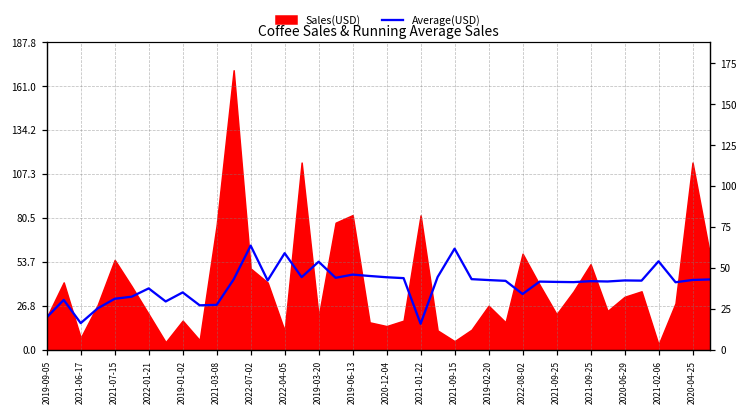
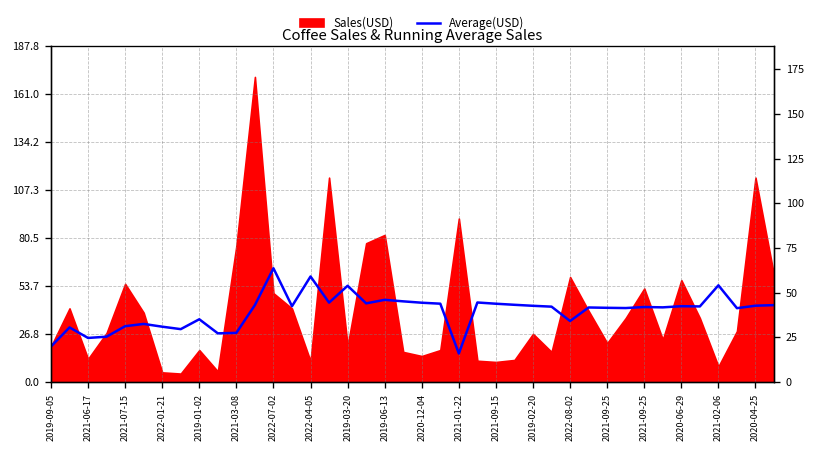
  {
    "Average(USD)": {
-     "2021-06-17": 16,
-     "2022-01-21": 38,
+     "2021-06-17": 25,
+     "2022-01-21": 31,
      "2019-01-02": 35,
      "2021-03-08": 28,
      "2022-07-02": 64,
      "2022-04-05": 59,
      "2019-03-20": 54,
      "2019-06-13": 46,
      "2021-01-22": 16,
-     "2021-09-15": 62,
+     "2021-09-15": 44,
      "2022-08-02": 34,
      "2020-06-29": 42,
      "2021-02-06": 54,
      "2020-04-25": 43
    },
    "Sales(USD)": {
-     "2021-06-17": 7,
-     "2022-01-21": 22,
+     "2021-06-17": 13,
+     "2022-01-21": 5,
      "2019-01-02": 18,
      "2021-03-08": 76,
      "2022-07-02": 50,
      "2022-04-05": 12,
      "2019-03-20": 20,
      "2019-06-13": 82,
-     "2021-01-22": 82,
-     "2021-09-15": 5,
+     "2021-01-22": 92,
+     "2021-09-15": 11,
      "2022-08-02": 59,
-     "2020-06-29": 32,
-     "2021-02-06": 3,
+     "2020-06-29": 57,
+     "2021-02-06": 9,
      "2020-04-25": 114
    }
  }
